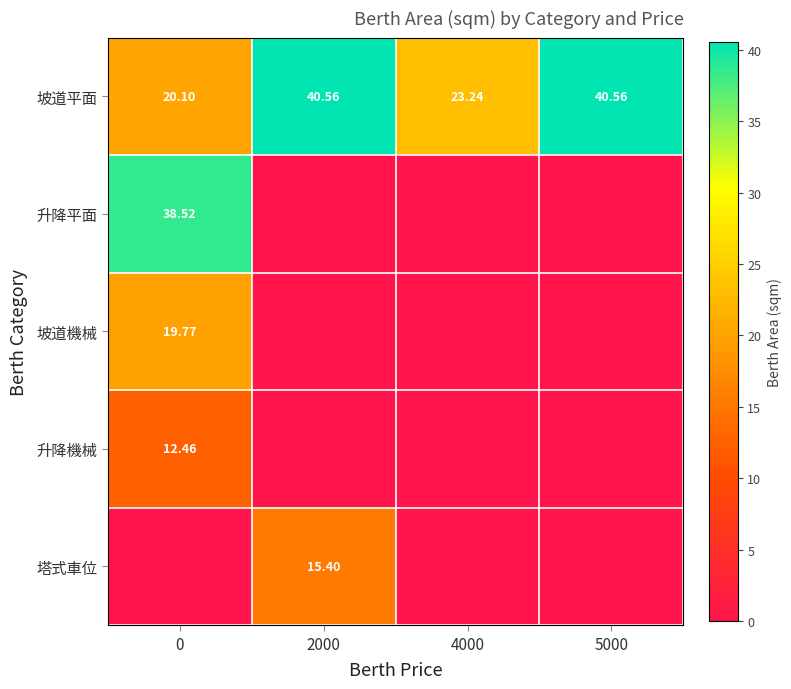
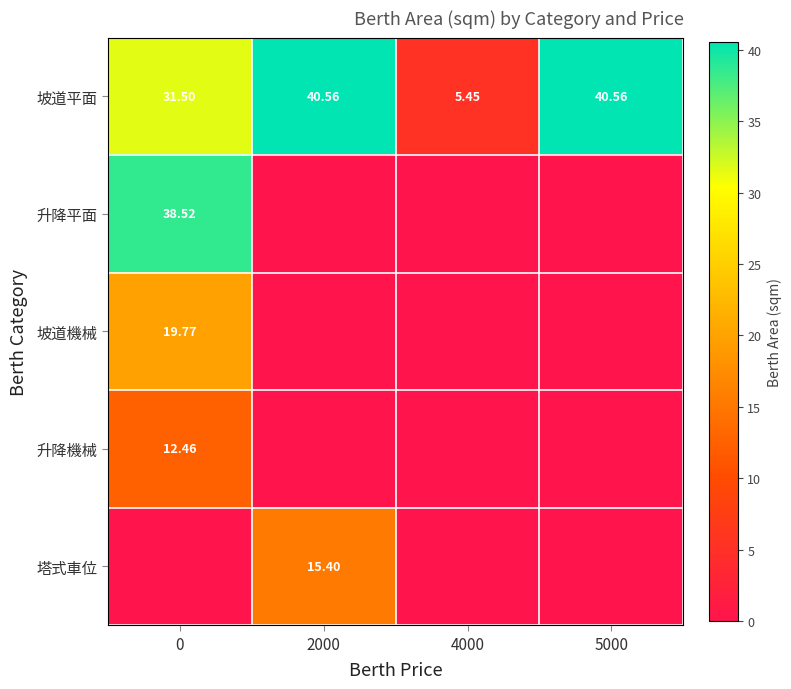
  {
    "坡道平面": {
-     "0": 20.10,
+     "0": 31.50,
      "2000": 40.56,
-     "4000": 23.24,
+     "4000": 5.45,
      "5000": 40.56
    },
    "升降平面": {
      "0": 38.52
    },
    "坡道機械": {
      "0": 19.77
    },
    "升降機械": {
      "0": 12.46
    },
    "塔式車位": {
      "2000": 15.40
    }
  }
